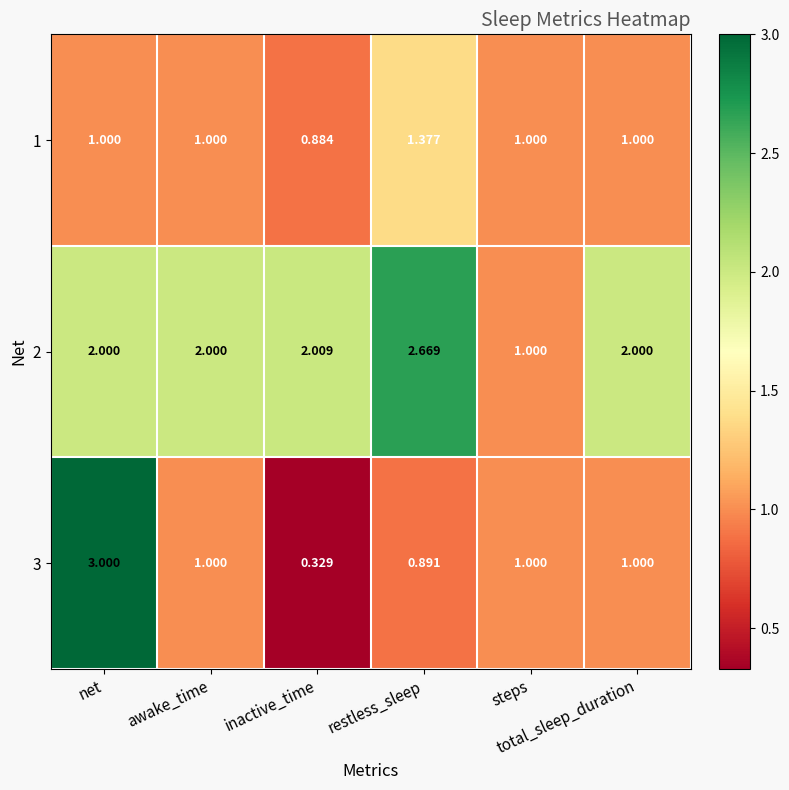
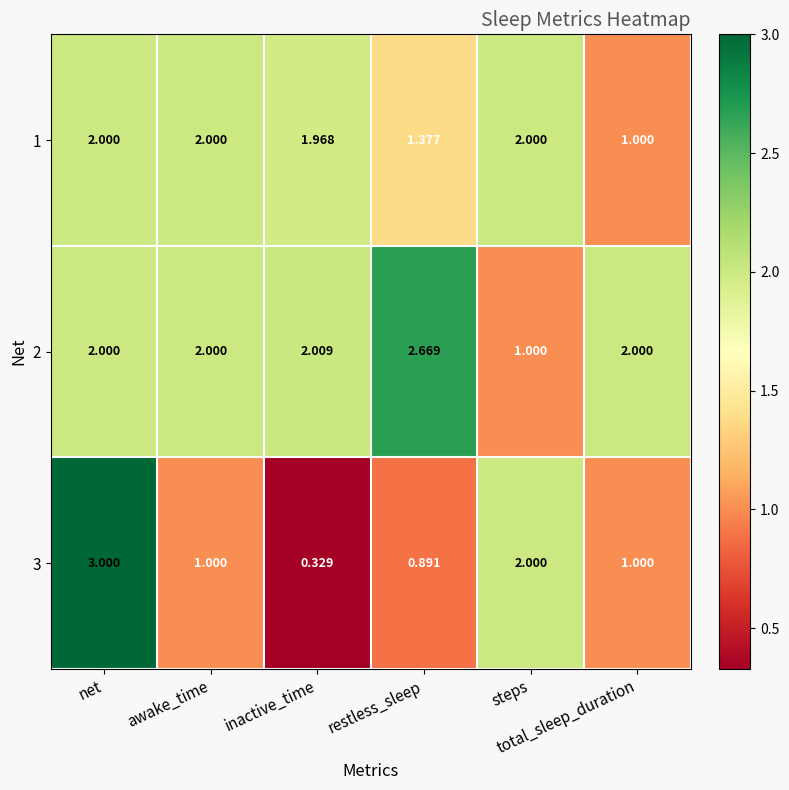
  {
    "1": {
-     "net": 1.000,
-     "awake_time": 1.000,
-     "inactive_time": 0.884,
+     "net": 2.000,
+     "awake_time": 2.000,
+     "inactive_time": 1.968,
      "restless_sleep": 1.377,
-     "steps": 1.000,
+     "steps": 2.000,
      "total_sleep_duration": 1.000
    },
    "2": {
      "net": 2.000,
      "awake_time": 2.000,
      "inactive_time": 2.009,
      "restless_sleep": 2.669,
      "steps": 1.000,
      "total_sleep_duration": 2.000
    },
    "3": {
      "net": 3.000,
      "awake_time": 1.000,
      "inactive_time": 0.329,
      "restless_sleep": 0.891,
-     "steps": 1.000,
+     "steps": 2.000,
      "total_sleep_duration": 1.000
    }
  }
